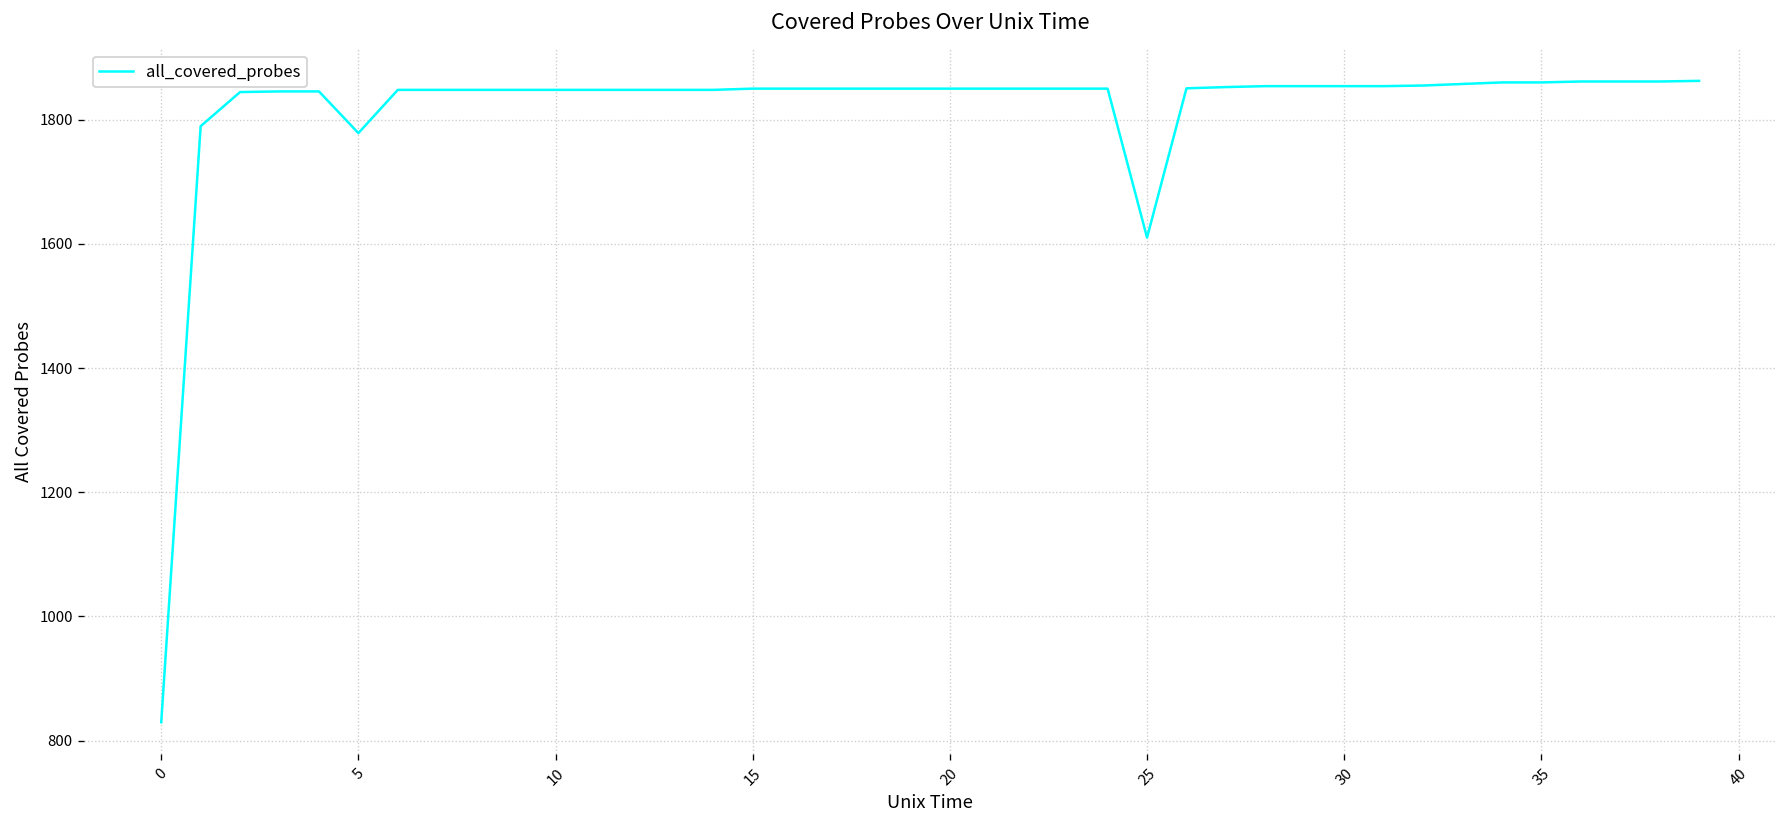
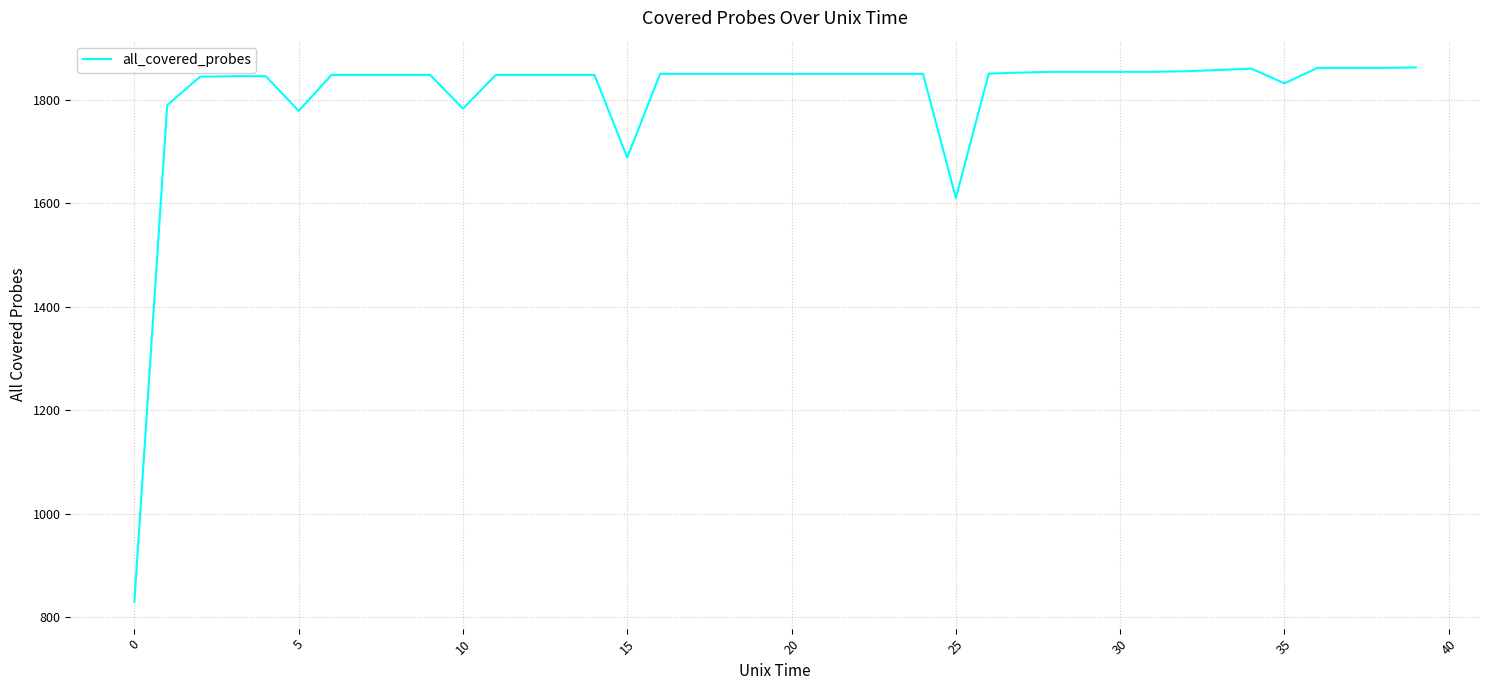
  {
    "0": 830,
    "5": 1780,
-   "10": 1850,
-   "15": 1850,
+   "10": 1780,
+   "15": 1690,
    "20": 1850,
    "25": 1610,
    "30": 1850,
-   "35": 1860
+   "35": 1830
  }
